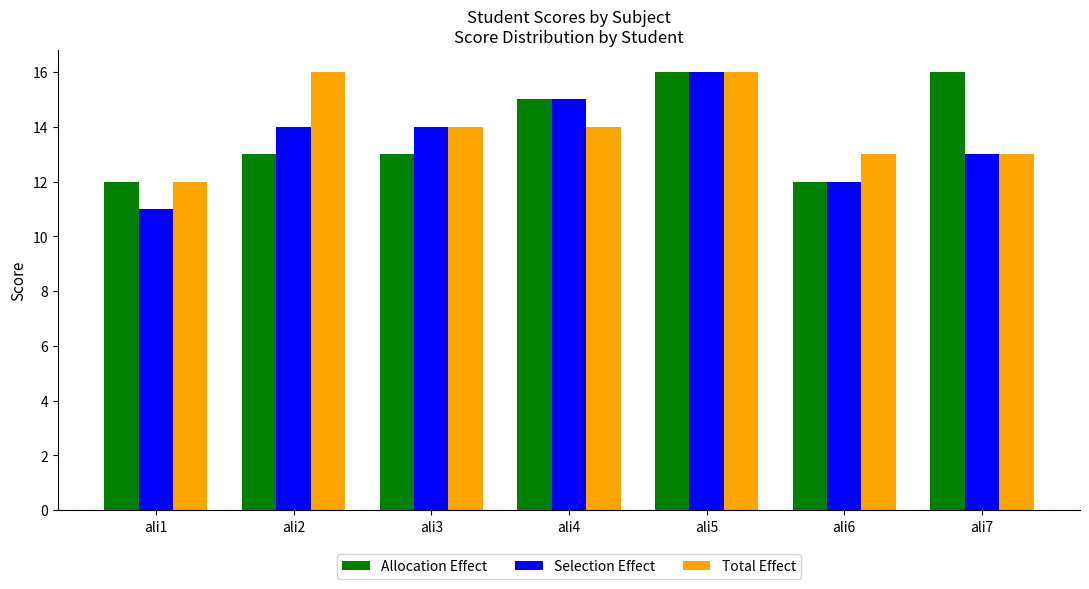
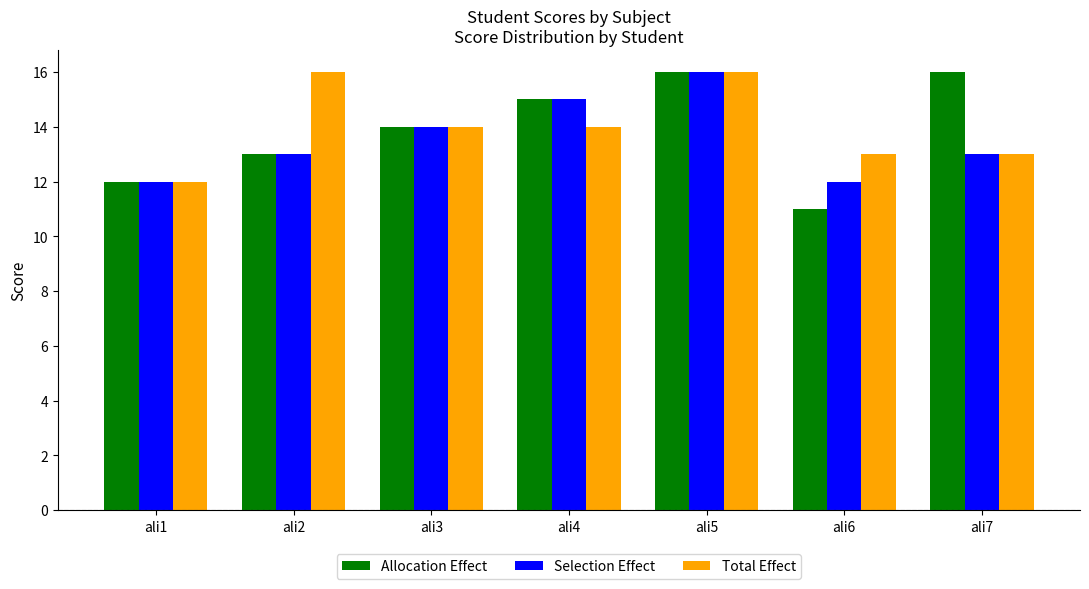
  {
    "Allocation Effect": {
      "ali1": 12,
      "ali2": 13,
-     "ali3": 13,
+     "ali3": 14,
      "ali4": 15,
      "ali5": 16,
-     "ali6": 12,
+     "ali6": 11,
      "ali7": 16
    },
    "Selection Effect": {
-     "ali1": 11,
-     "ali2": 14,
+     "ali1": 12,
+     "ali2": 13,
      "ali3": 14,
      "ali4": 15,
      "ali5": 16,
      "ali6": 12,
      "ali7": 13
    },
    "Total Effect": {
      "ali1": 12,
      "ali2": 16,
      "ali3": 14,
      "ali4": 14,
      "ali5": 16,
      "ali6": 13,
      "ali7": 13
    }
  }
